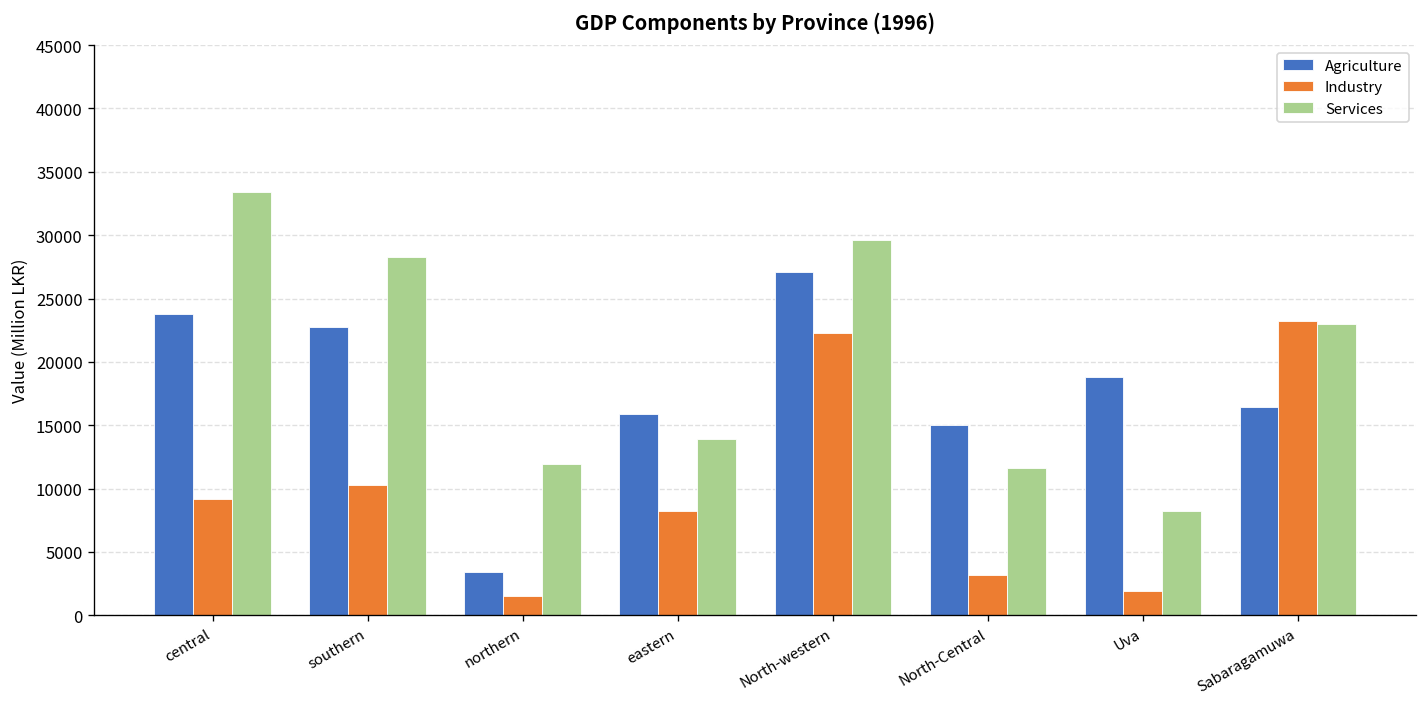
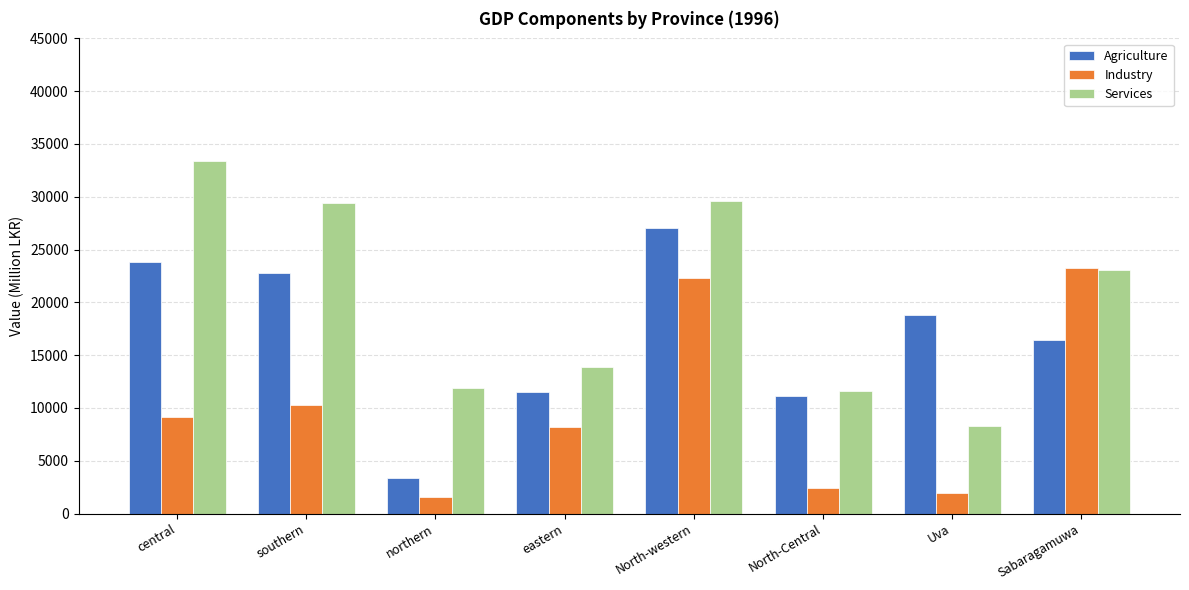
  {
    "Agriculture": {
      "central": 23800,
      "southern": 22800,
      "northern": 3400,
-     "eastern": 15900,
+     "eastern": 11500,
      "North-western": 27100,
-     "North-Central": 15000,
+     "North-Central": 11100,
      "Uva": 18800,
      "Sabaragamuwa": 16500
    },
    "Industry": {
      "central": 9100,
      "southern": 10300,
      "northern": 1500,
      "eastern": 8200,
      "North-western": 22300,
-     "North-Central": 3200,
+     "North-Central": 2400,
      "Uva": 1900,
      "Sabaragamuwa": 23200
    },
    "Services": {
      "central": 33400,
-     "southern": 28200,
+     "southern": 29400,
      "northern": 11900,
      "eastern": 13900,
      "North-western": 29600,
      "North-Central": 11600,
      "Uva": 8300,
      "Sabaragamuwa": 23000
    }
  }
